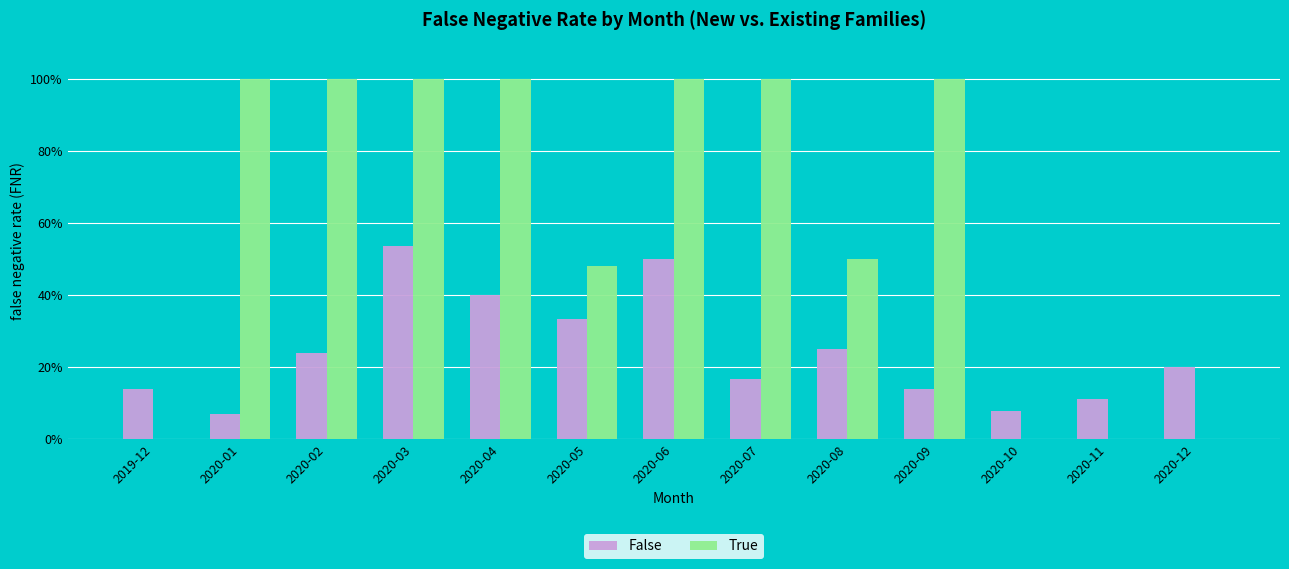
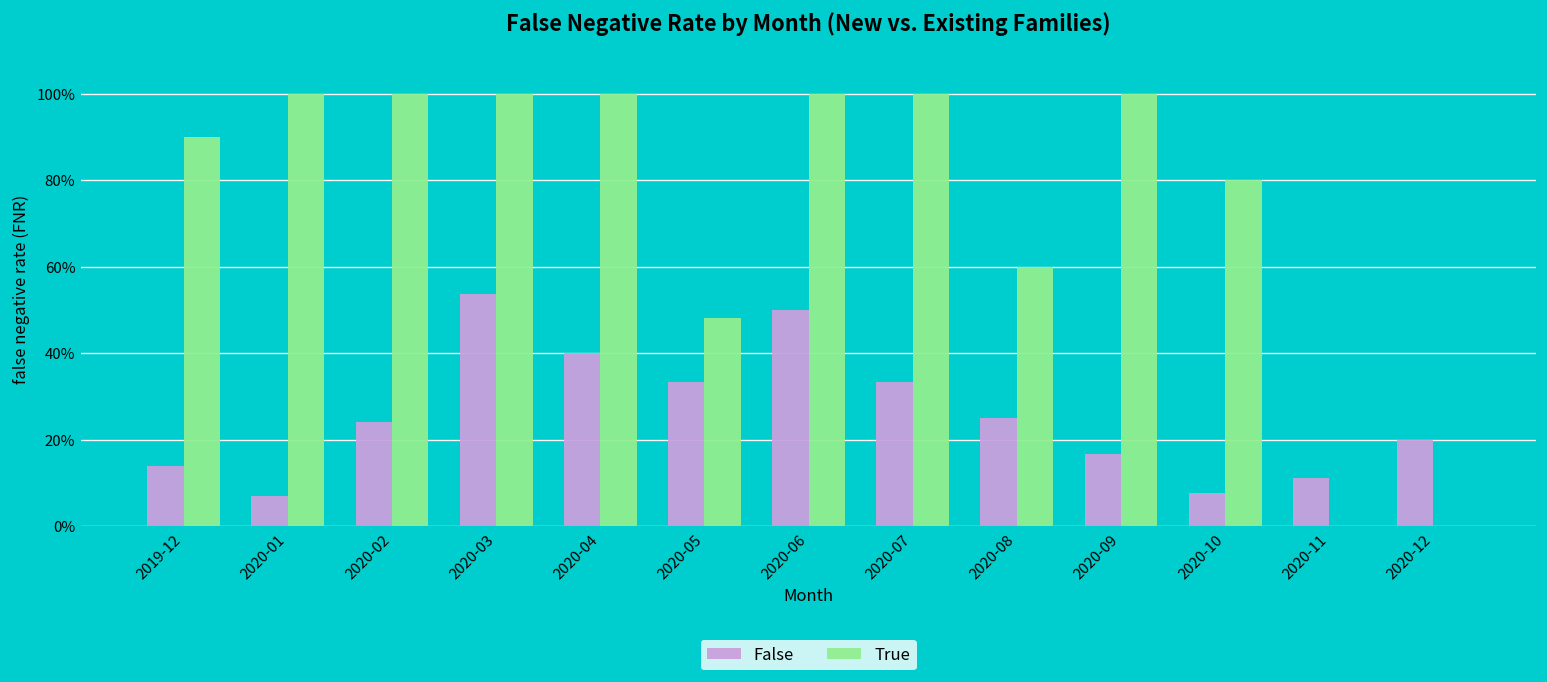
  {
    "False": {
      "2019-12": "14%",
      "2020-01": "7%",
      "2020-02": "24%",
      "2020-03": "54%",
      "2020-04": "40%",
      "2020-05": "33%",
      "2020-06": "50%",
-     "2020-07": "17%",
+     "2020-07": "33%",
      "2020-08": "25%",
-     "2020-09": "14%",
+     "2020-09": "17%",
      "2020-10": "8%",
      "2020-11": "11%",
      "2020-12": "20%"
    },
    "True": {
-     "2019-12": "0%",
+     "2019-12": "90%",
      "2020-01": "100%",
      "2020-02": "100%",
      "2020-03": "100%",
      "2020-04": "100%",
      "2020-05": "48%",
      "2020-06": "100%",
      "2020-07": "100%",
-     "2020-08": "50%",
+     "2020-08": "60%",
      "2020-09": "100%",
-     "2020-10": "0%",
+     "2020-10": "80%",
      "2020-11": "0%",
      "2020-12": "0%"
    }
  }
